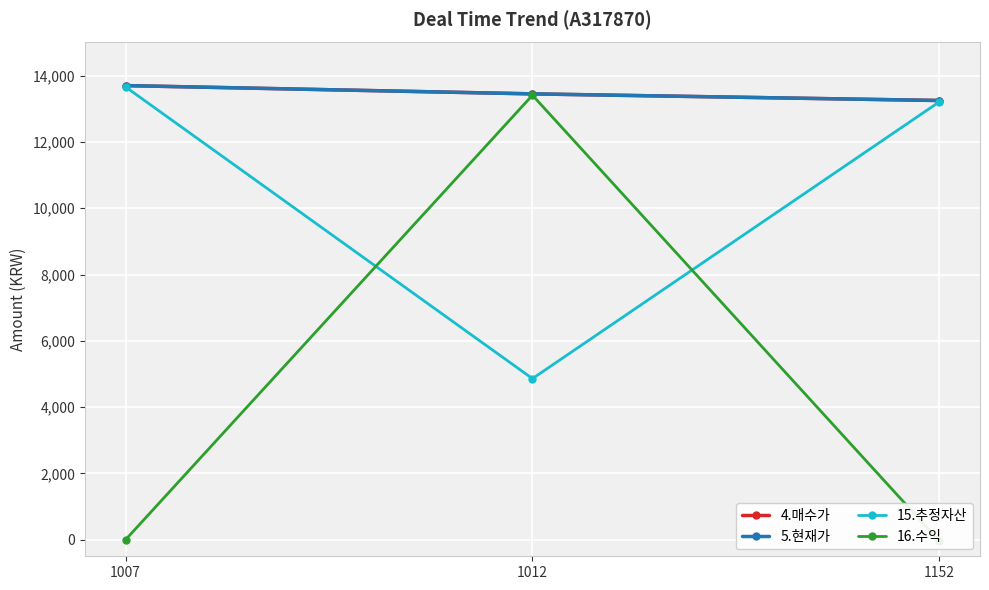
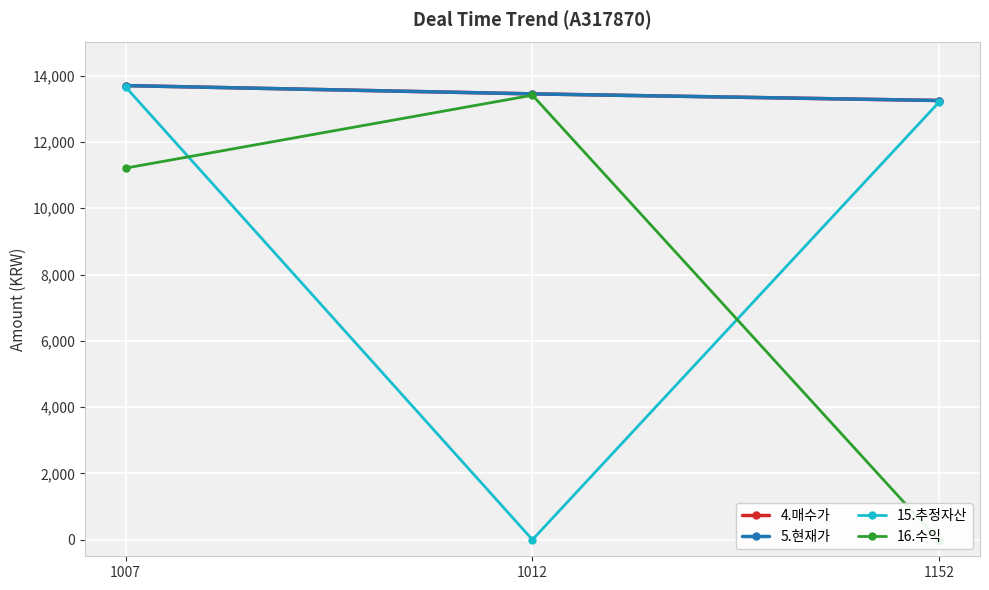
  {
    "15.추정자산": {
-     "1012": "4,900"
+     "1012": "0"
    },
    "16.수익": {
-     "1007": "0"
+     "1007": "11,200"
    }
  }
